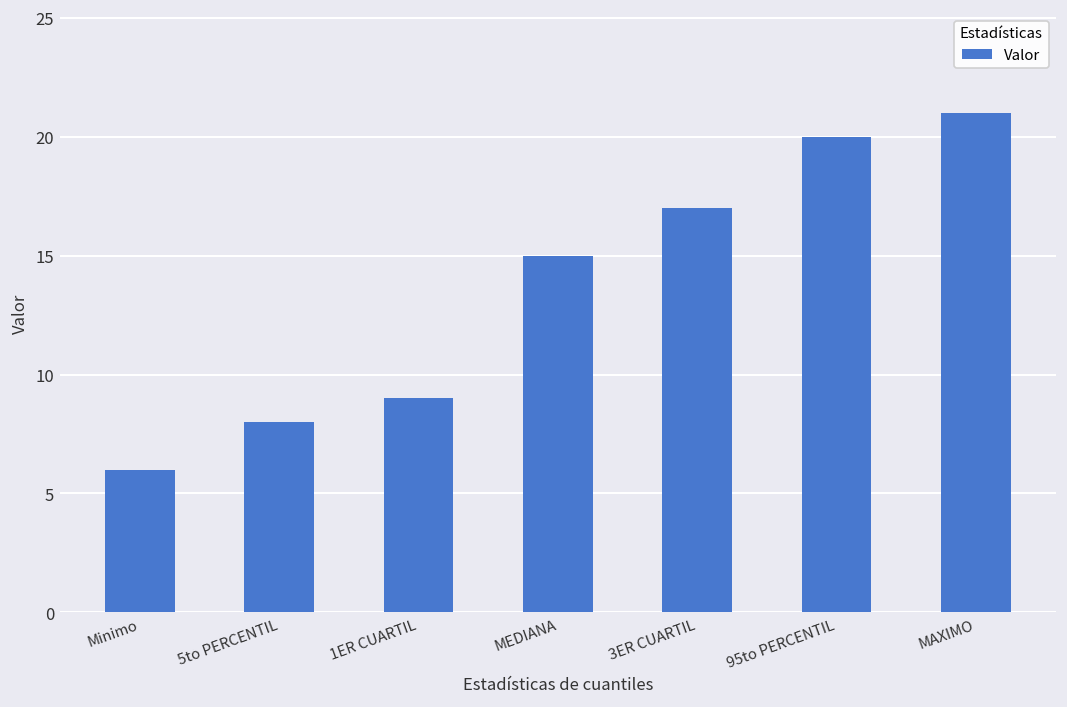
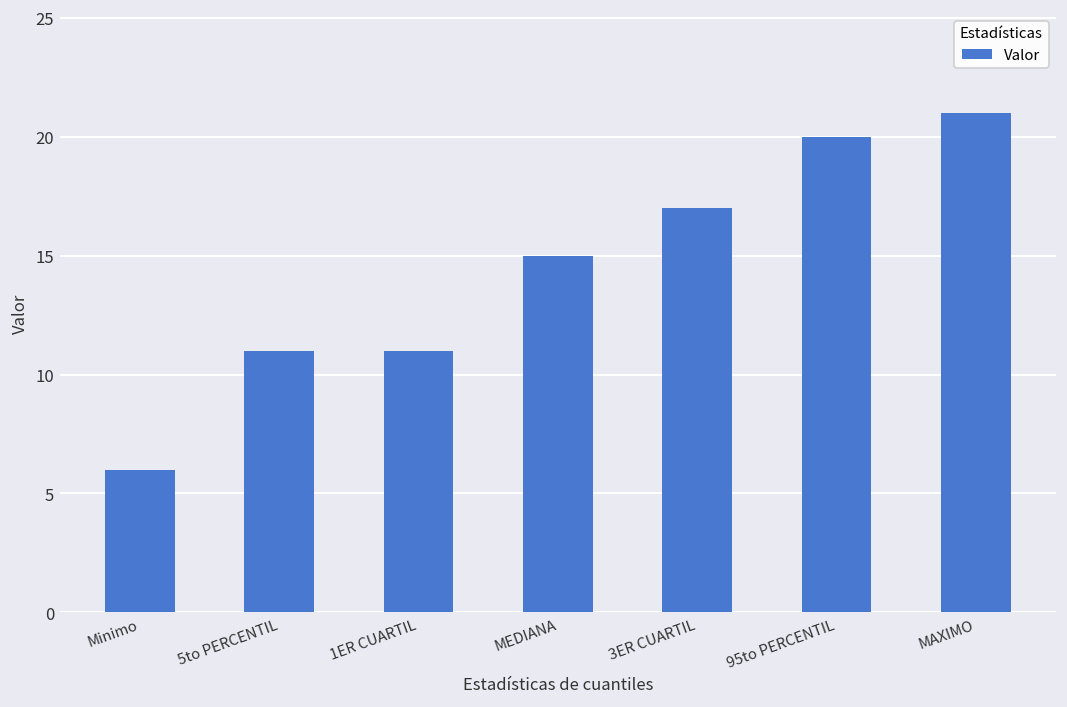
  {
    "Minimo": 6,
-   "5to PERCENTIL": 8,
-   "1ER CUARTIL": 9,
+   "5to PERCENTIL": 11,
+   "1ER CUARTIL": 11,
    "MEDIANA": 15,
    "3ER CUARTIL": 17,
    "95to PERCENTIL": 20,
    "MAXIMO": 21
  }
